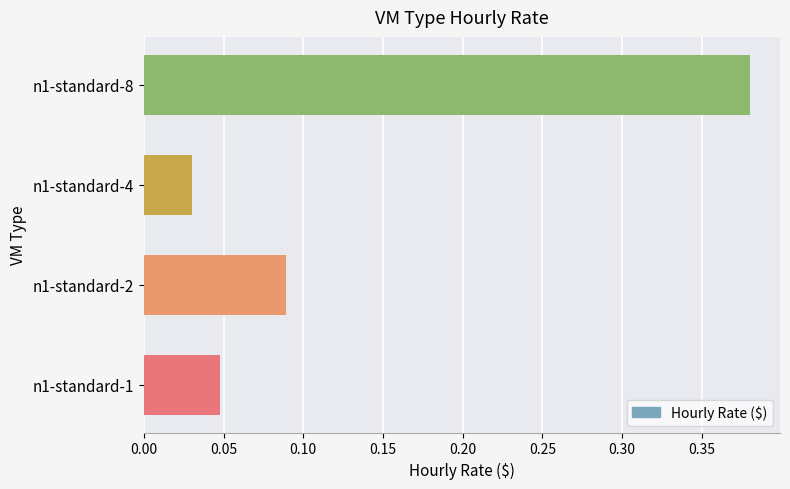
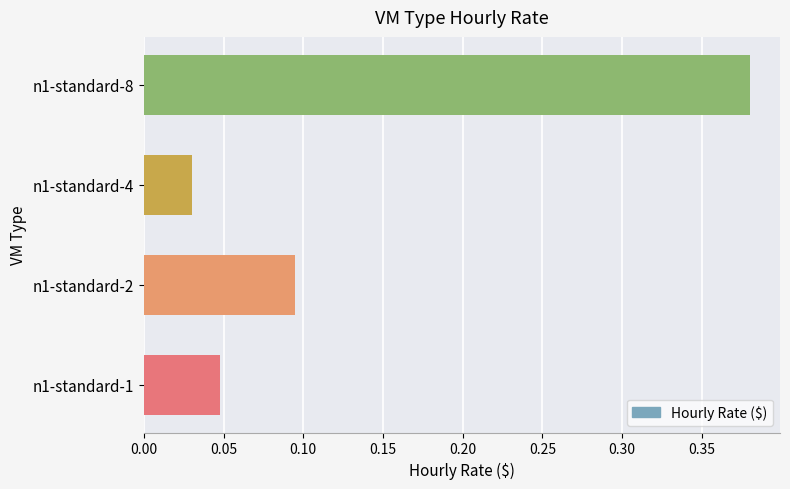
  {
    "n1-standard-8": 0.380,
    "n1-standard-4": 0.030,
-   "n1-standard-2": 0.089,
+   "n1-standard-2": 0.095,
    "n1-standard-1": 0.048
  }
